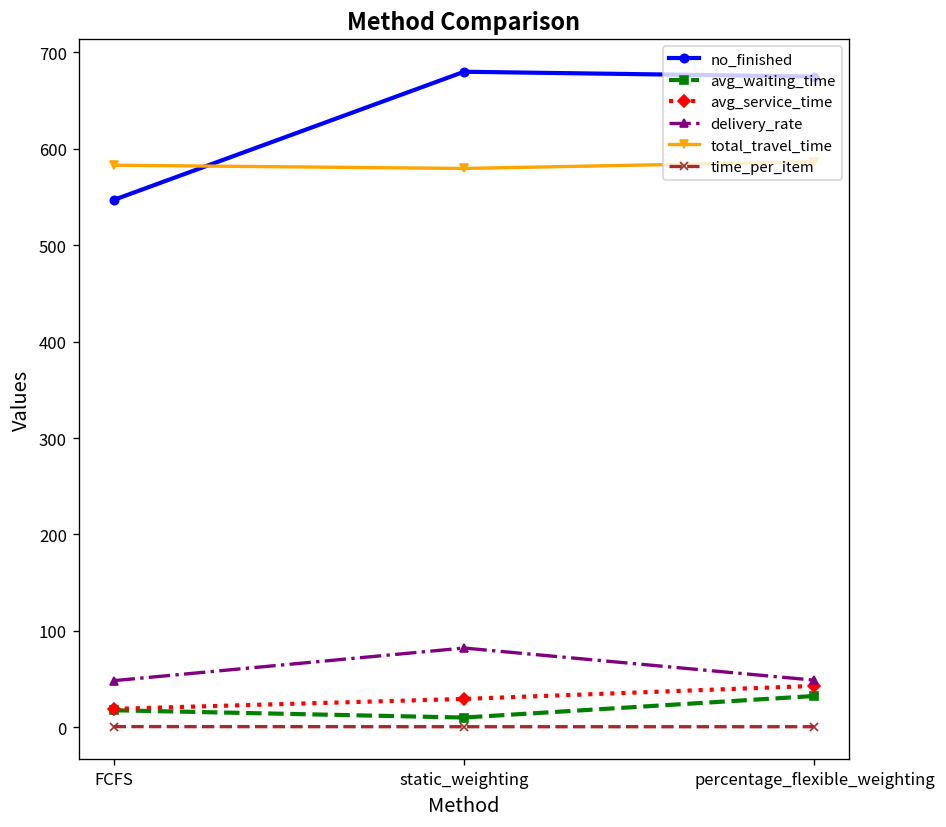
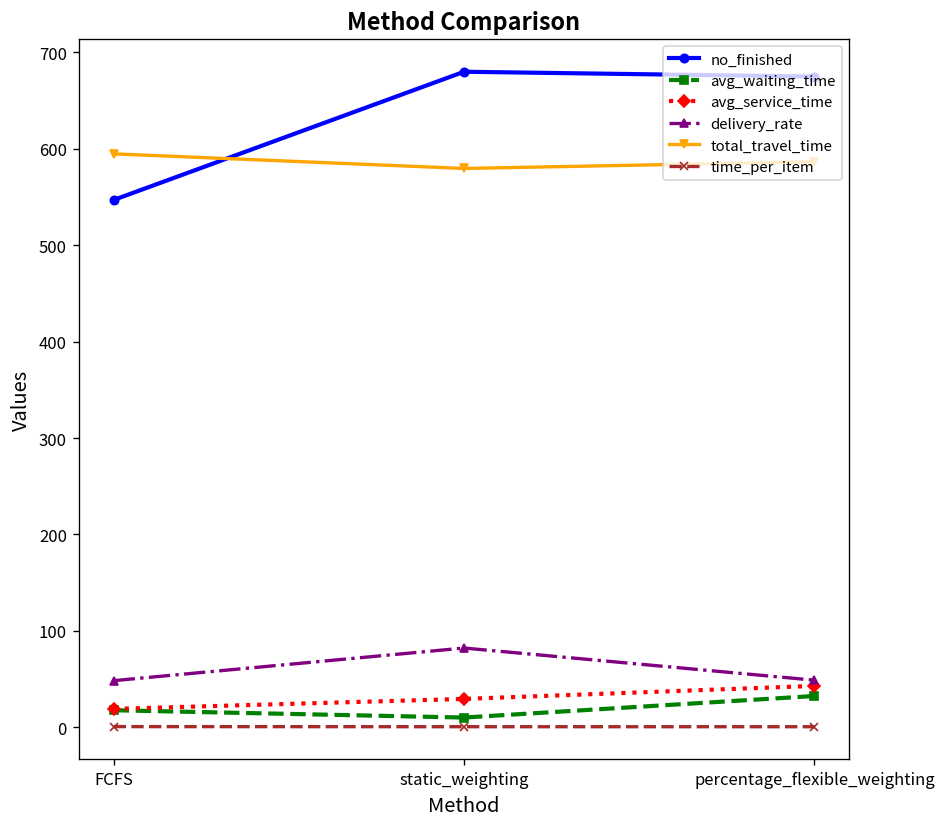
  {
    "no_finished": {
      "FCFS": 550,
      "static_weighting": 680
    },
    "avg_waiting_time": {
      "static_weighting": 10,
      "percentage_flexible_weighting": 30
    },
    "avg_service_time": {
      "static_weighting": 30,
      "percentage_flexible_weighting": 40
    },
    "delivery_rate": {
      "FCFS": 50,
      "static_weighting": 80,
      "percentage_flexible_weighting": 50
    },
    "total_travel_time": {
-     "FCFS": 580,
+     "FCFS": 590,
      "static_weighting": 580
    },
    "time_per_item": {
      "FCFS": 0,
      "static_weighting": 0,
      "percentage_flexible_weighting": 0
    }
  }
